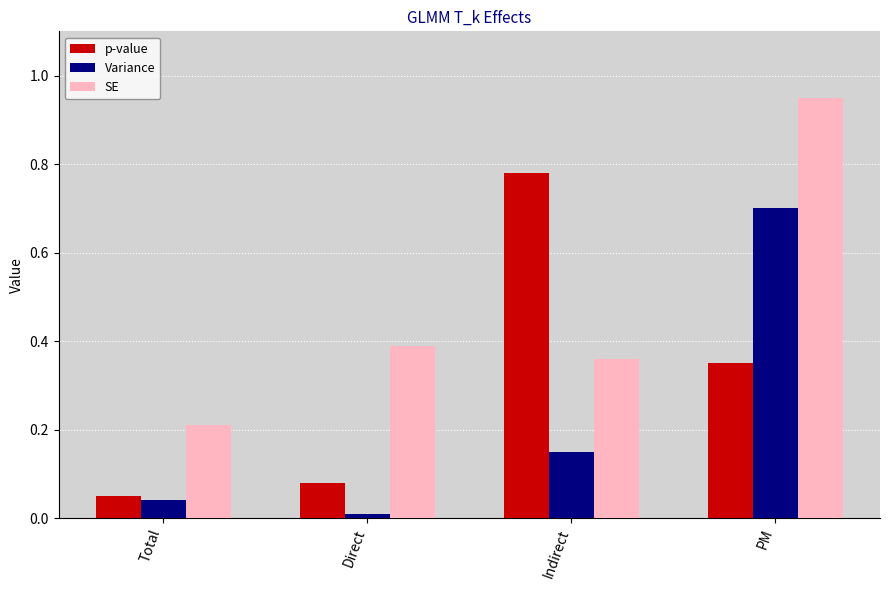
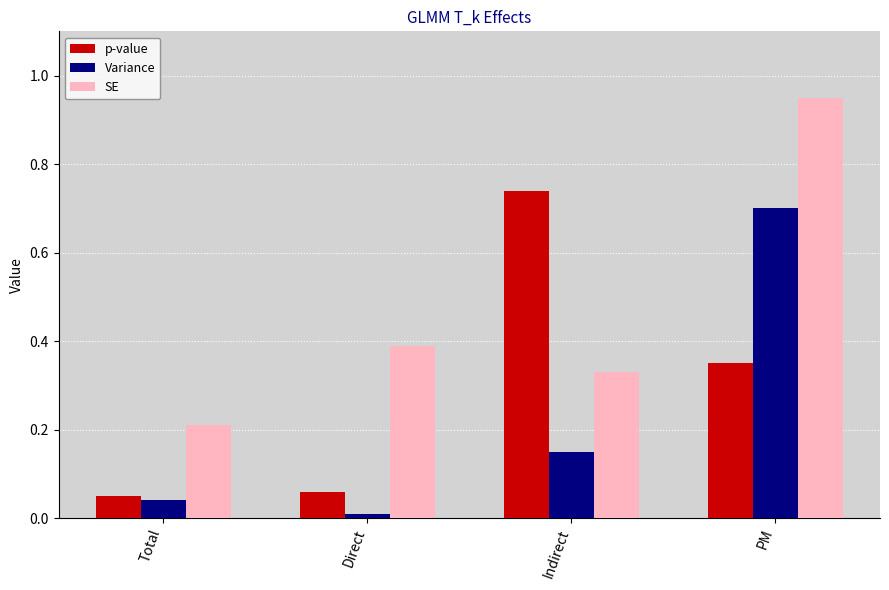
  {
    "p-value": {
      "Total": 0.05,
-     "Direct": 0.08,
-     "Indirect": 0.78,
+     "Direct": 0.06,
+     "Indirect": 0.74,
      "PM": 0.35
    },
    "Variance": {
      "Total": 0.04,
      "Direct": 0.01,
      "Indirect": 0.15,
      "PM": 0.70
    },
    "SE": {
      "Total": 0.21,
      "Direct": 0.39,
-     "Indirect": 0.36,
+     "Indirect": 0.33,
      "PM": 0.95
    }
  }
